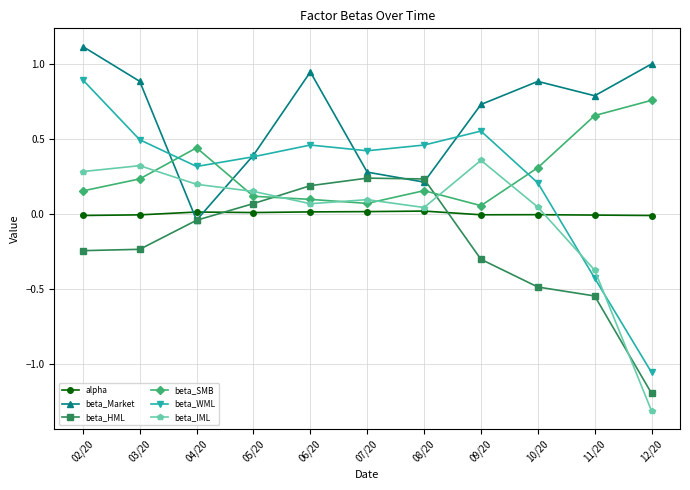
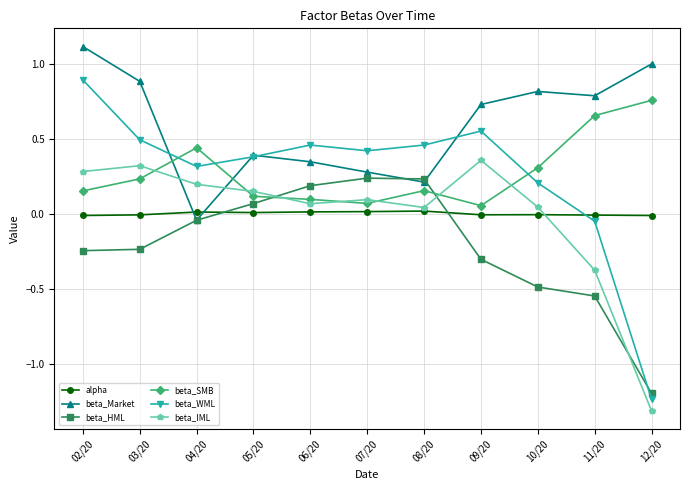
  {
    "alpha": {
      "02/20": -0.01,
      "03/20": -0.01,
      "04/20": 0.01,
      "05/20": 0.01,
      "06/20": 0.01,
      "07/20": 0.01,
      "08/20": 0.02,
      "09/20": -0.01,
      "10/20": -0.01,
      "11/20": -0.01,
      "12/20": -0.01
    },
    "beta_Market": {
      "02/20": 1.12,
      "03/20": 0.88,
-     "06/20": 0.95,
+     "06/20": 0.35,
      "07/20": 0.28,
      "08/20": 0.21,
      "09/20": 0.73,
-     "10/20": 0.88,
+     "10/20": 0.82,
      "11/20": 0.79,
      "12/20": 1.00
    },
    "beta_WML": {
      "02/20": 0.89,
      "03/20": 0.49,
      "04/20": 0.32,
      "06/20": 0.46,
      "07/20": 0.42,
      "08/20": 0.46,
      "09/20": 0.55,
      "10/20": 0.21,
-     "11/20": -0.43,
-     "12/20": -1.06
+     "11/20": -0.05,
+     "12/20": -1.24
    },
    "beta_IML": {
      "02/20": 0.28,
      "03/20": 0.32,
      "04/20": 0.20,
      "05/20": 0.15,
      "06/20": 0.07,
      "07/20": 0.09,
      "08/20": 0.04,
      "09/20": 0.36,
      "10/20": 0.04,
      "11/20": -0.38,
      "12/20": -1.31
    }
  }
